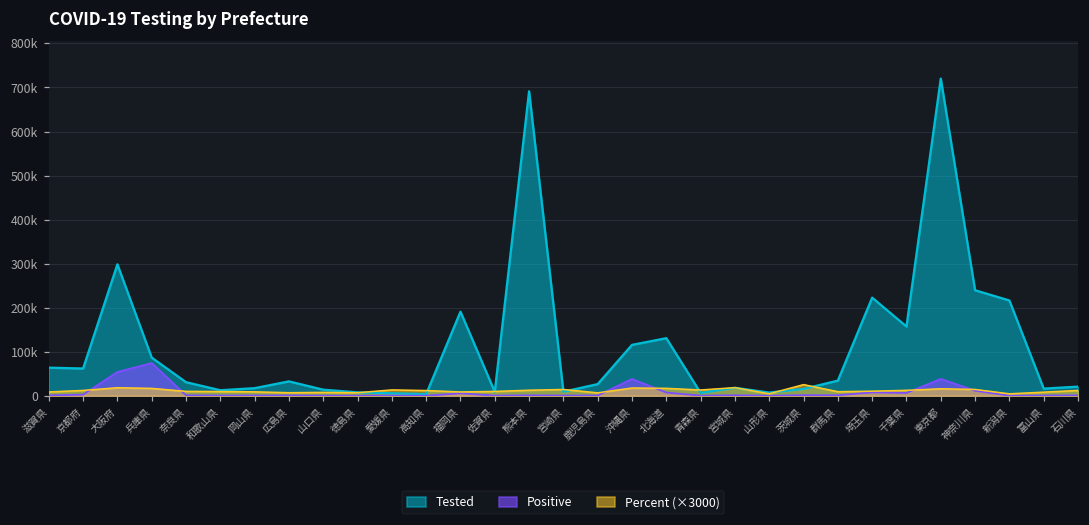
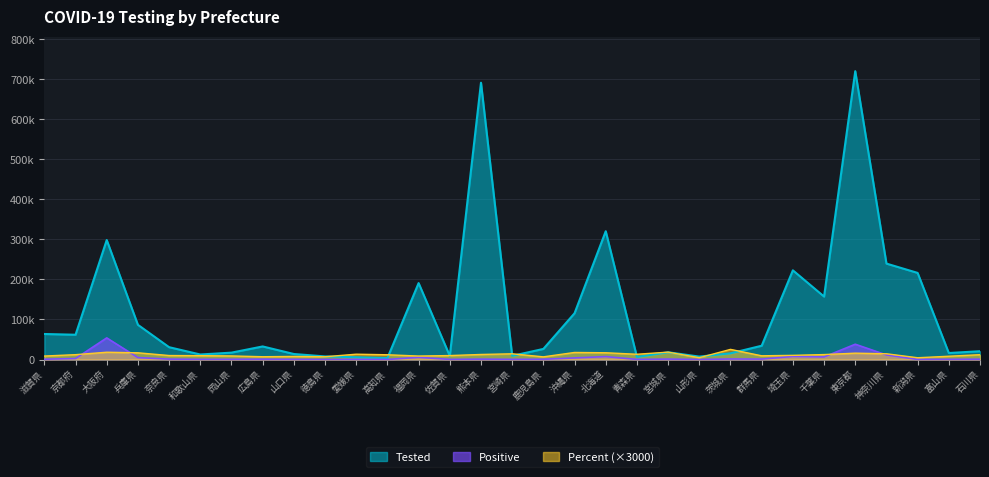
  {
    "Tested": {
      "滋賀県": 60000,
      "京都府": 60000,
      "大阪府": 300000,
      "兵庫県": 90000,
      "奈良県": 30000,
      "岡山県": 20000,
      "広島県": 30000,
      "福岡県": 190000,
      "熊本県": 690000,
      "鹿児島県": 30000,
      "沖縄県": 120000,
-     "北海道": 130000,
+     "北海道": 320000,
      "茨城県": 20000,
      "群馬県": 30000,
      "埼玉県": 220000,
      "千葉県": 160000,
      "東京都": 720000,
      "神奈川県": 240000,
      "新潟県": 220000,
      "富山県": 20000,
      "石川県": 20000
    },
    "Positive": {
      "滋賀県": 0,
      "京都府": 0,
      "大阪府": 50000,
-     "兵庫県": 70000,
+     "兵庫県": 0,
      "奈良県": 0,
      "和歌山県": 0,
      "岡山県": 0,
      "山口県": 0,
      "徳島県": 0,
      "佐賀県": 0,
      "熊本県": 0,
      "宮崎県": 0,
-     "沖縄県": 40000,
+     "沖縄県": 0,
      "北海道": 10000,
      "宮城県": 0,
      "茨城県": 0,
      "群馬県": 0,
      "東京都": 40000,
      "富山県": 0,
      "石川県": 0
    },
    "Percent (×3000)": {
      "滋賀県": 10000,
      "京都府": 10000,
      "大阪府": 20000,
      "兵庫県": 20000,
      "奈良県": 10000,
      "岡山県": 10000,
      "愛媛県": 10000,
      "高知県": 10000,
      "熊本県": 10000,
      "沖縄県": 20000,
      "北海道": 20000,
      "青森県": 10000,
      "茨城県": 30000,
      "群馬県": 10000,
      "東京都": 20000,
      "富山県": 10000,
      "石川県": 10000
    }
  }
